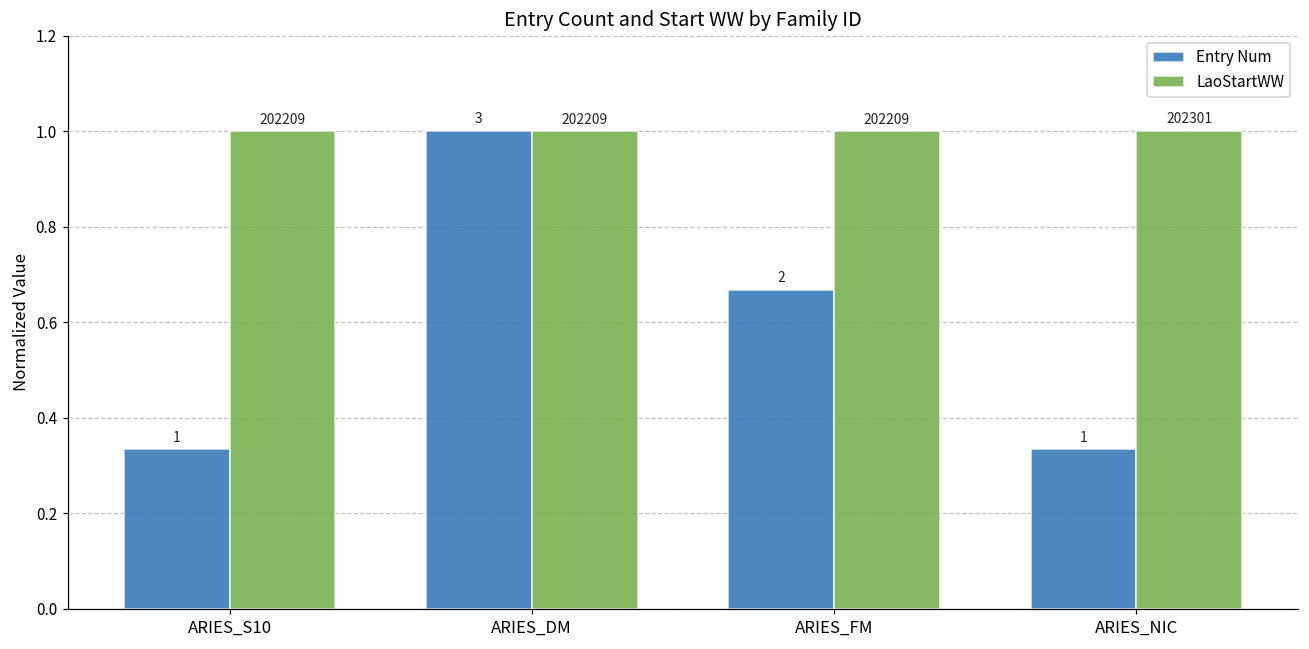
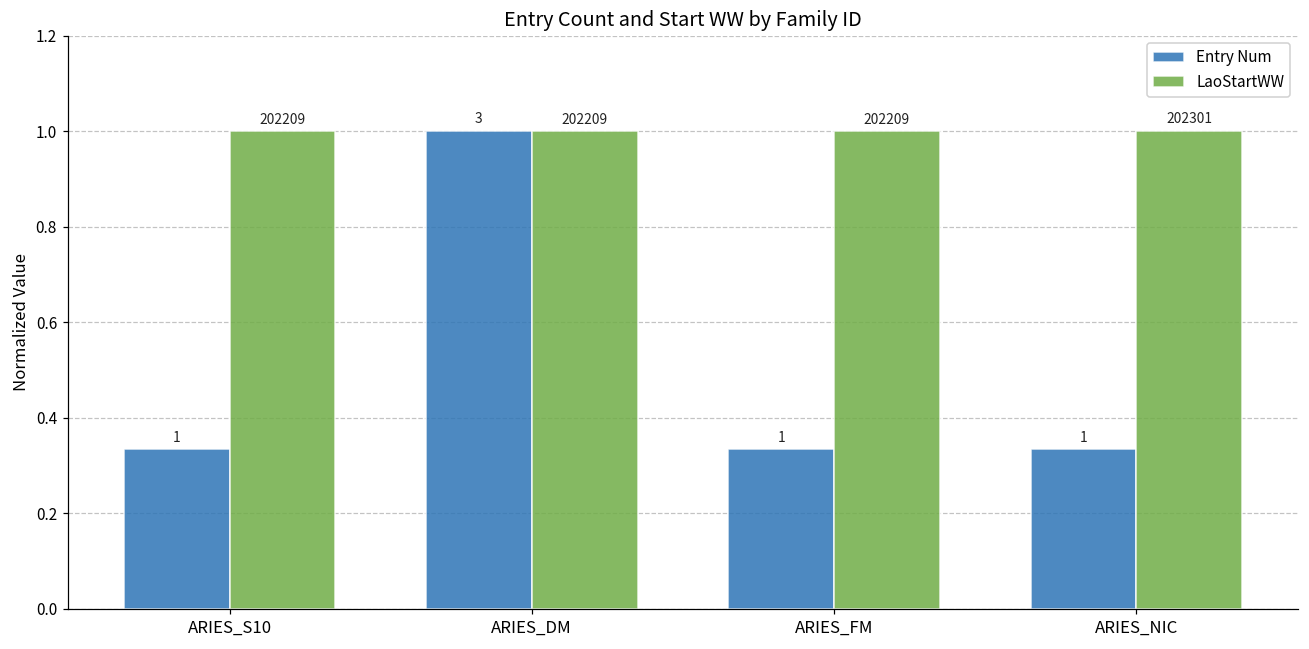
  {
    "Entry Num": {
-     "ARIES_FM": 2
+     "ARIES_FM": 1
    }
  }
